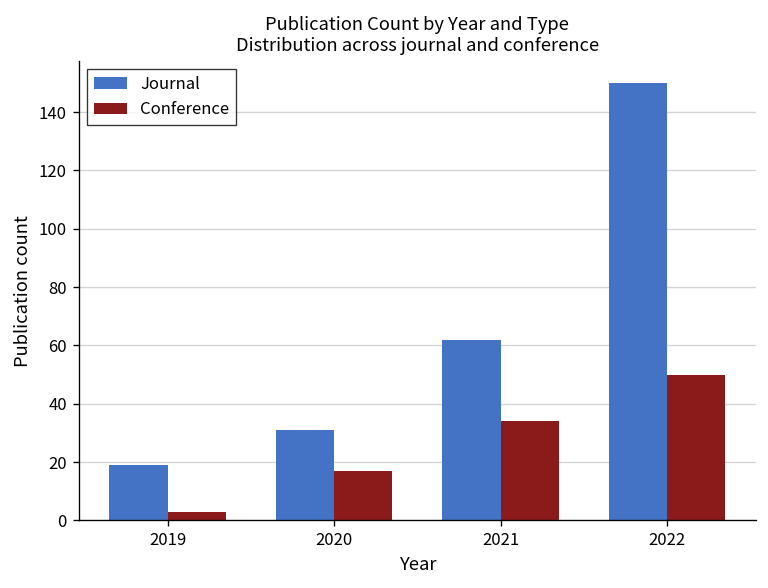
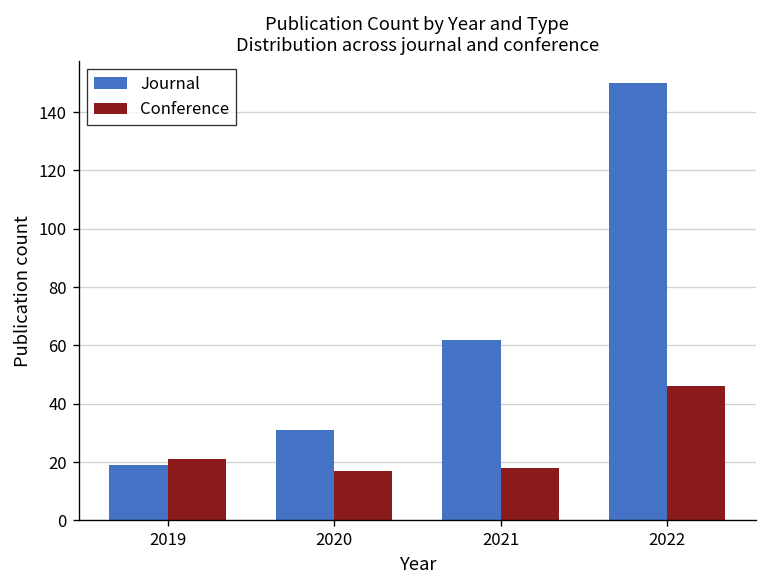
  {
    "Journal": {
      "2019": 19,
      "2020": 31,
      "2021": 62,
      "2022": 150
    },
    "Conference": {
-     "2019": 3,
+     "2019": 21,
      "2020": 17,
-     "2021": 34,
-     "2022": 50
+     "2021": 18,
+     "2022": 46
    }
  }
